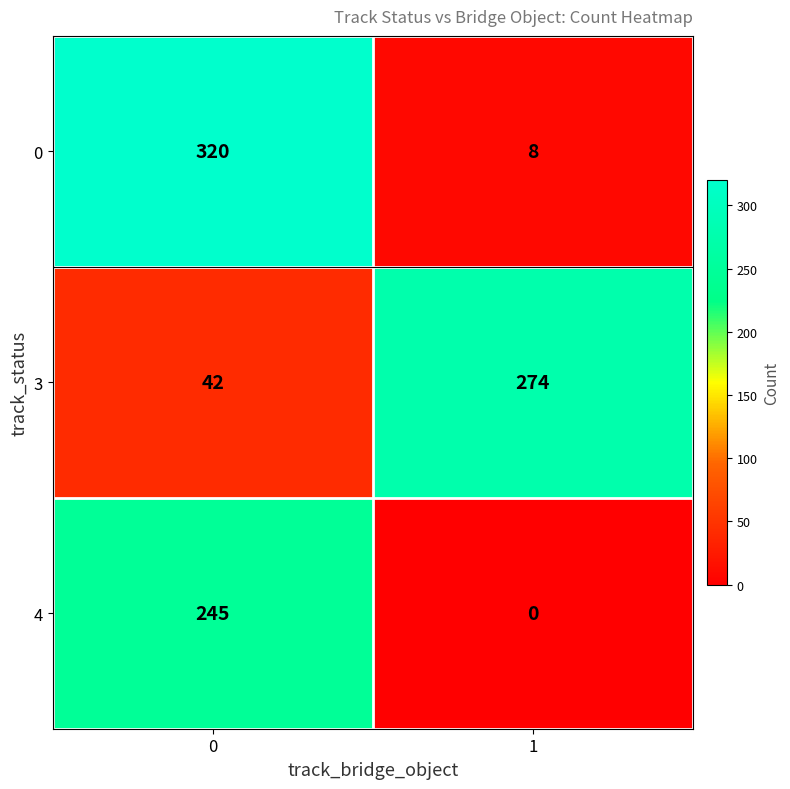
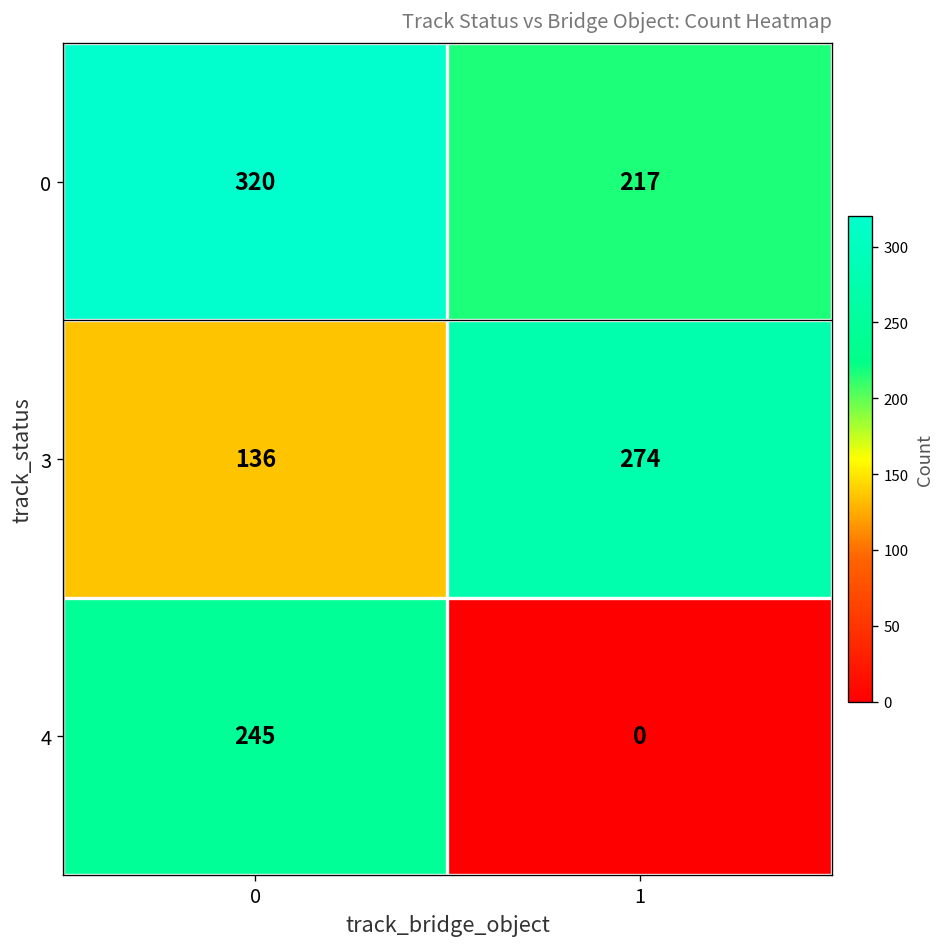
  {
    "0": {
      "0": 320,
-     "1": 8
+     "1": 217
    },
    "3": {
-     "0": 42,
+     "0": 136,
      "1": 274
    },
    "4": {
      "0": 245,
      "1": 0
    }
  }
